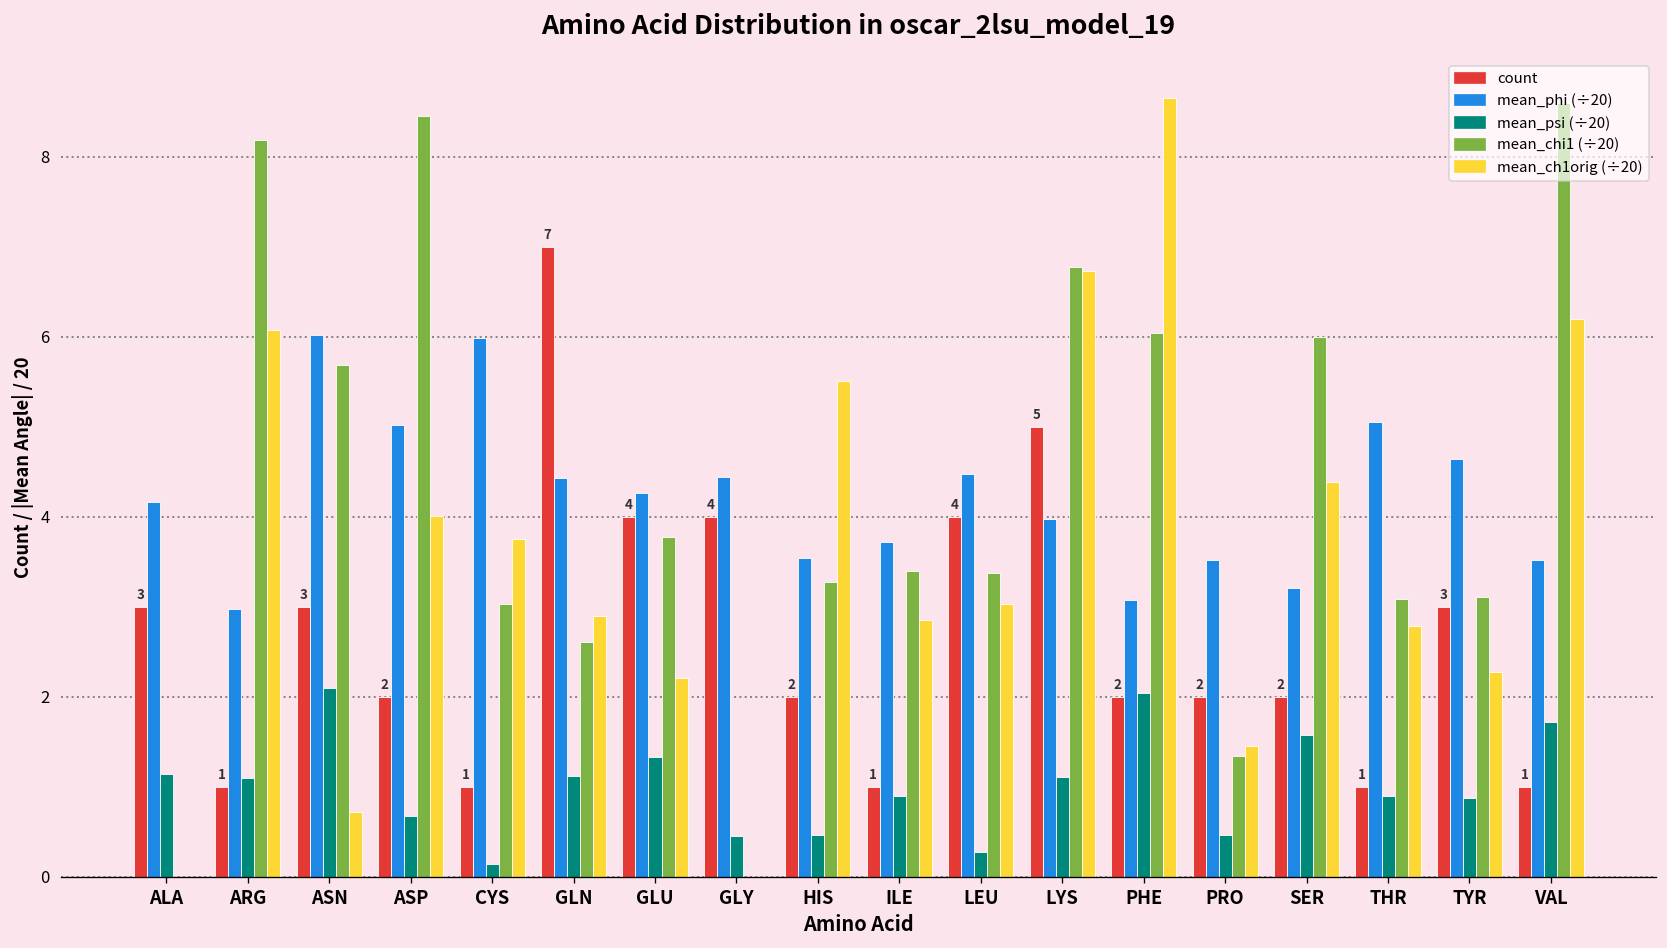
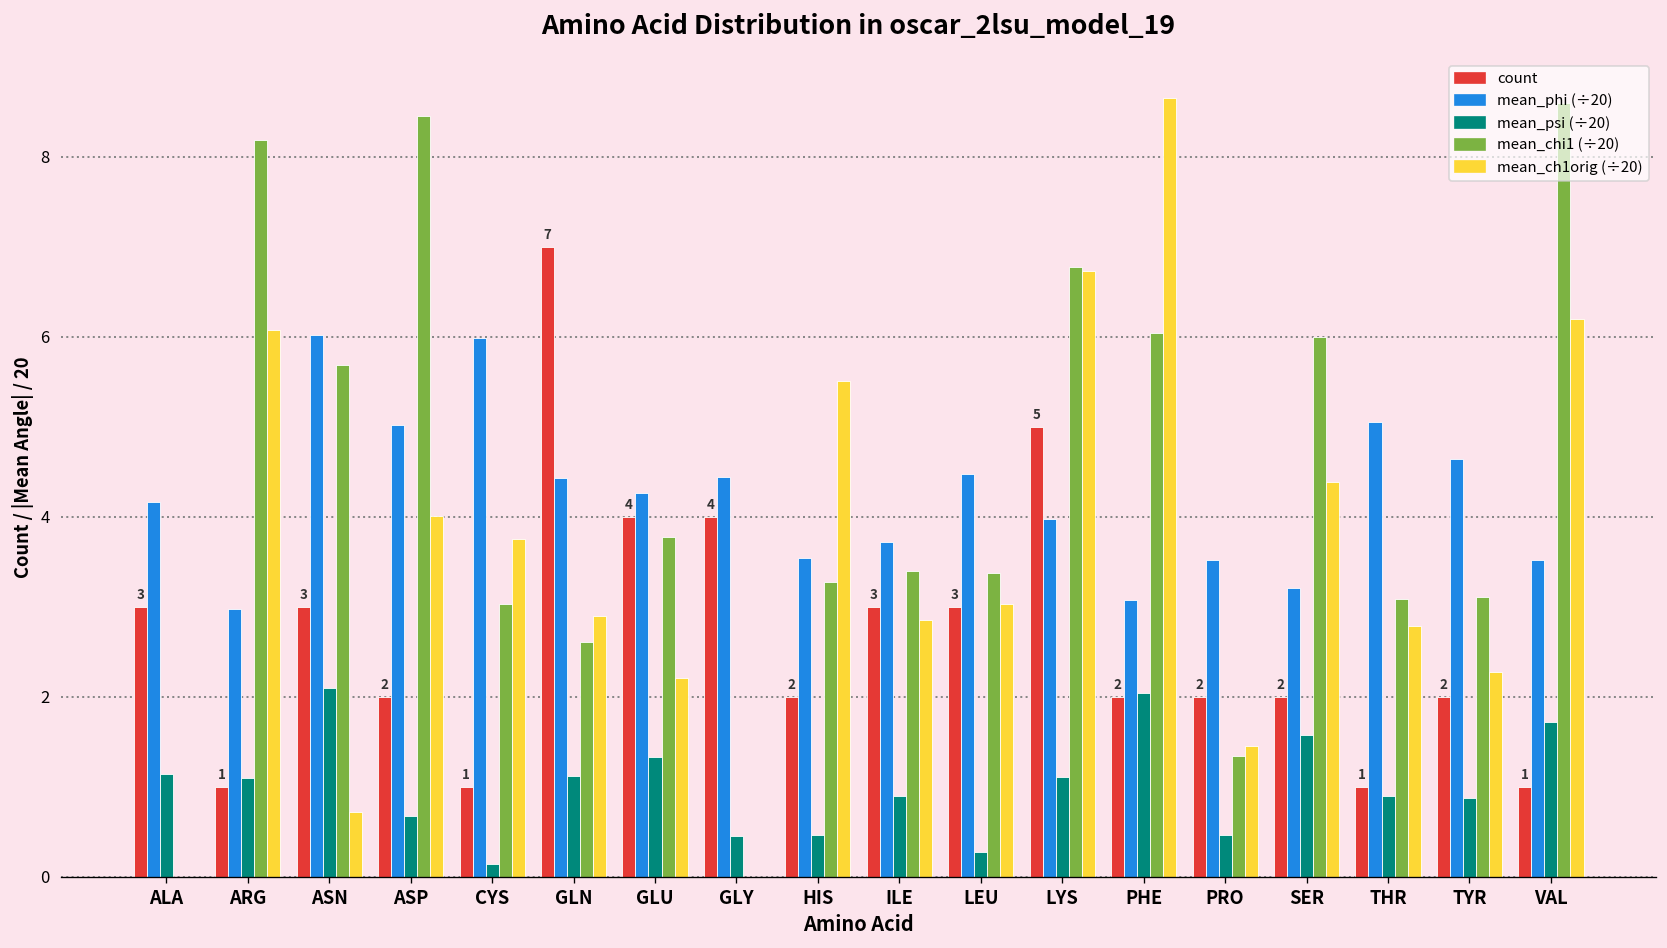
  {
    "count": {
      "ALA": 3,
      "ARG": 1,
      "ASN": 3,
      "ASP": 2,
      "CYS": 1,
      "GLN": 7,
      "GLU": 4,
      "GLY": 4,
      "HIS": 2,
-     "ILE": 1,
-     "LEU": 4,
+     "ILE": 3,
+     "LEU": 3,
      "LYS": 5,
      "PHE": 2,
      "PRO": 2,
      "SER": 2,
      "THR": 1,
-     "TYR": 3,
+     "TYR": 2,
      "VAL": 1
    }
  }
